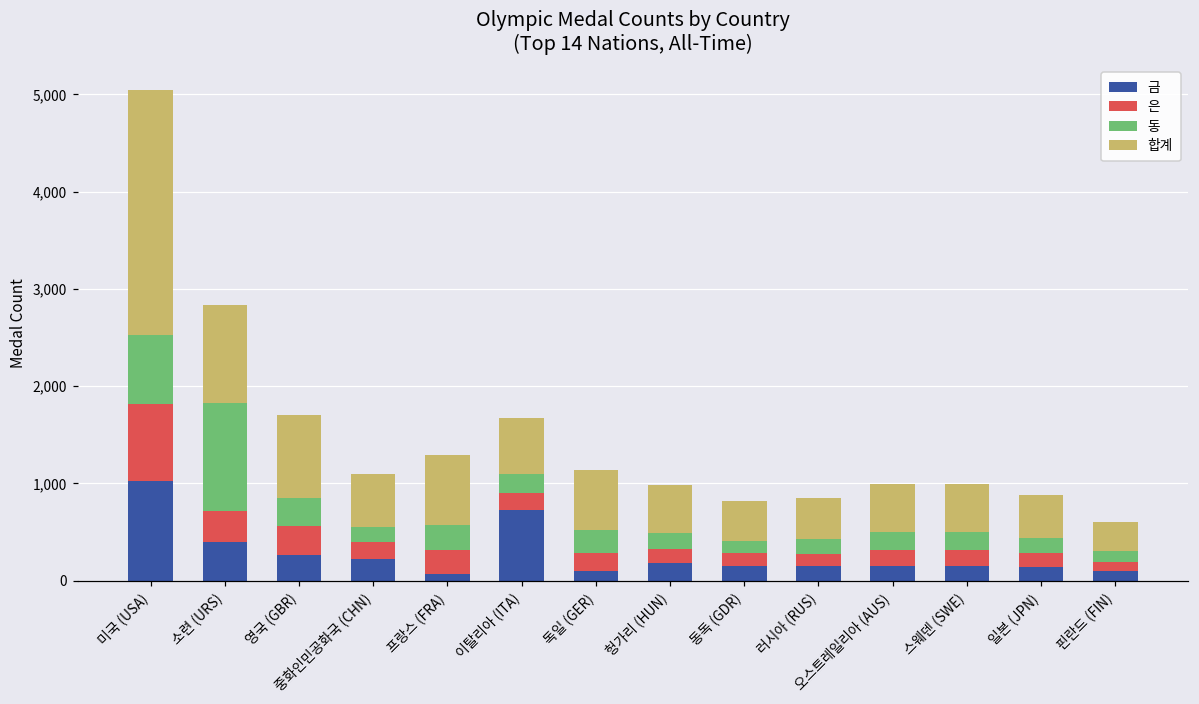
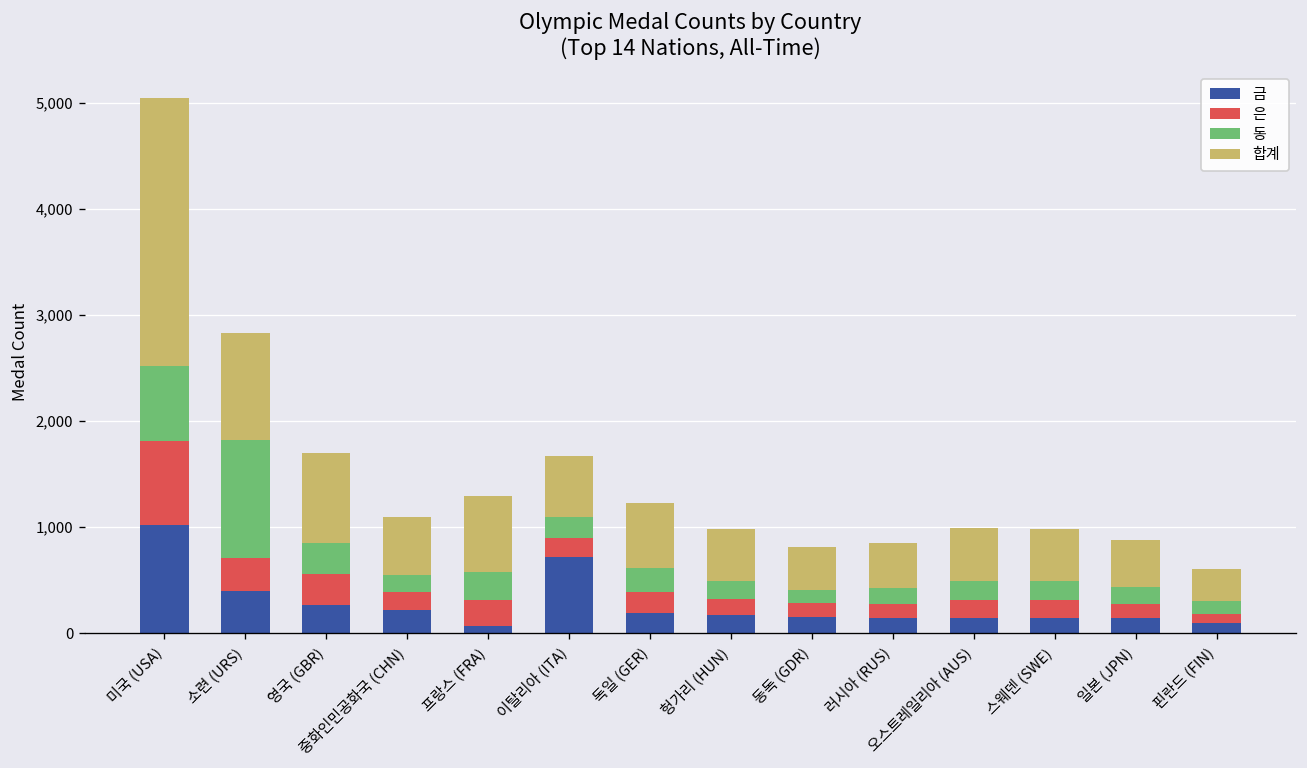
  {
    "금": {
      "미국 (USA)": "1,000",
      "소련 (URS)": "400",
      "영국 (GBR)": "300",
      "중화인민공화국 (CHN)": "200",
      "프랑스 (FRA)": "100",
      "이탈리아 (ITA)": "700",
-     "독일 (GER)": "100",
+     "독일 (GER)": "200",
      "헝가리 (HUN)": "200",
      "동독 (GDR)": "200",
      "러시아 (RUS)": "100",
      "오스트레일리아 (AUS)": "100",
      "스웨덴 (SWE)": "100",
      "일본 (JPN)": "100",
      "핀란드 (FIN)": "100"
    },
    "은": {
      "미국 (USA)": "800",
      "소련 (URS)": "300",
      "영국 (GBR)": "300",
      "중화인민공화국 (CHN)": "200",
      "프랑스 (FRA)": "200",
      "이탈리아 (ITA)": "200",
      "독일 (GER)": "200",
      "헝가리 (HUN)": "100",
      "동독 (GDR)": "100",
      "러시아 (RUS)": "100",
      "오스트레일리아 (AUS)": "200",
      "스웨덴 (SWE)": "200",
      "일본 (JPN)": "100",
      "핀란드 (FIN)": "100"
    },
    "동": {
      "미국 (USA)": "700",
      "소련 (URS)": "1,100",
      "영국 (GBR)": "300",
      "중화인민공화국 (CHN)": "200",
      "프랑스 (FRA)": "300",
      "이탈리아 (ITA)": "200",
      "독일 (GER)": "200",
      "헝가리 (HUN)": "200",
      "동독 (GDR)": "100",
      "러시아 (RUS)": "200",
      "오스트레일리아 (AUS)": "200",
      "스웨덴 (SWE)": "200",
      "일본 (JPN)": "200",
      "핀란드 (FIN)": "100"
    },
    "합계": {
      "미국 (USA)": "2,500",
      "소련 (URS)": "1,000",
      "영국 (GBR)": "900",
      "중화인민공화국 (CHN)": "500",
      "프랑스 (FRA)": "700",
      "이탈리아 (ITA)": "600",
      "독일 (GER)": "600",
      "헝가리 (HUN)": "500",
      "동독 (GDR)": "400",
      "러시아 (RUS)": "400",
      "오스트레일리아 (AUS)": "500",
      "스웨덴 (SWE)": "500",
      "일본 (JPN)": "400",
      "핀란드 (FIN)": "300"
    }
  }
